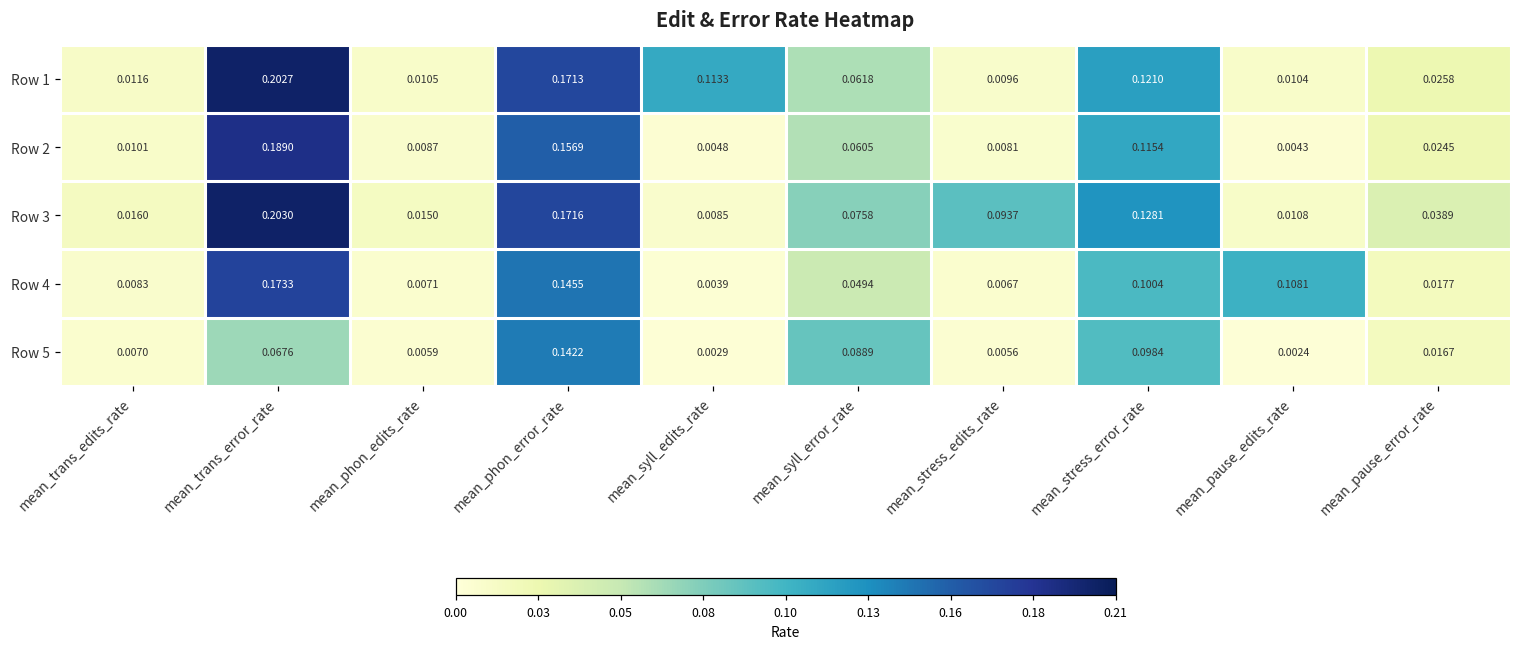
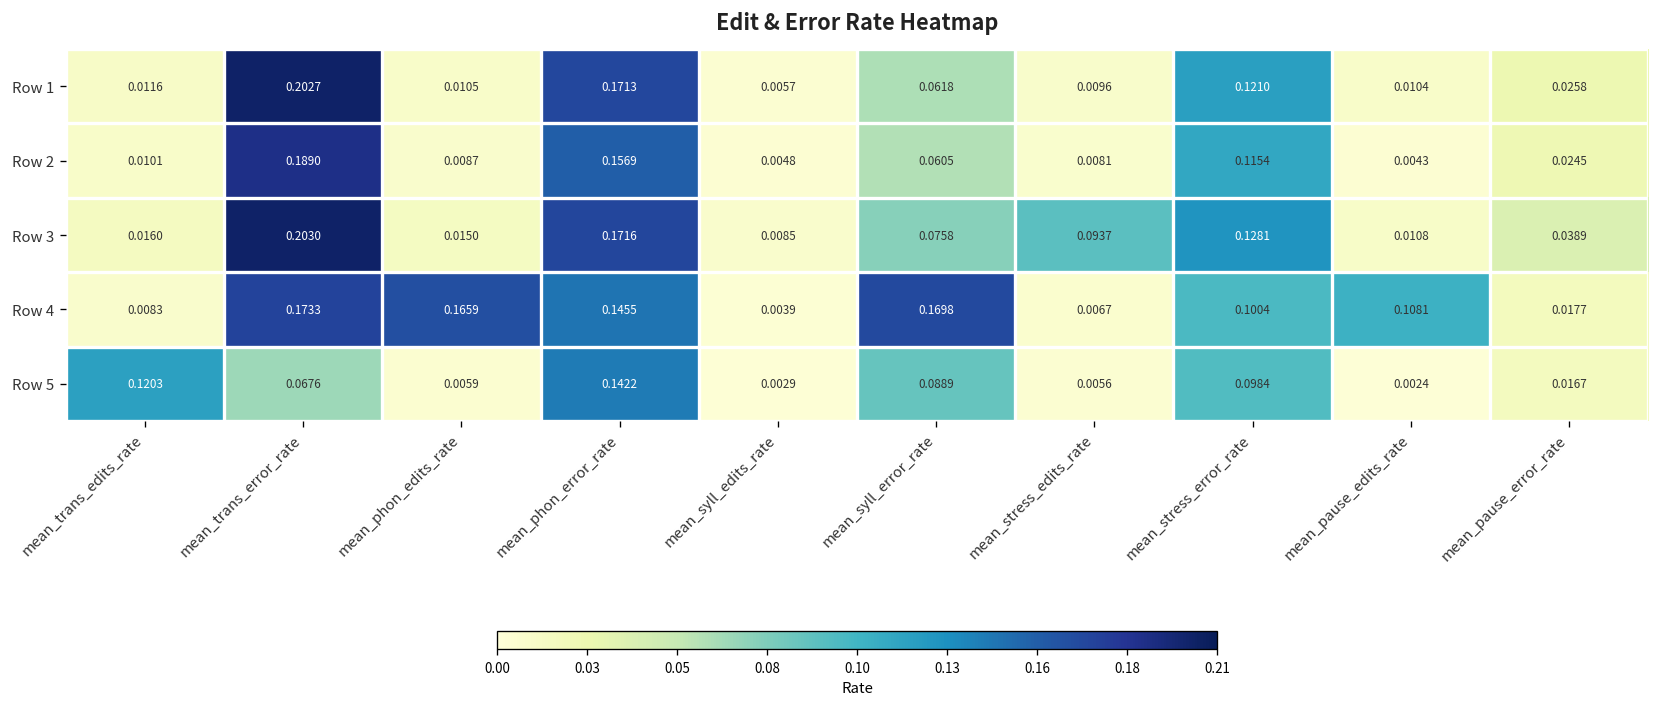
  {
    "Row 1": {
      "mean_trans_edits_rate": 0.0116,
      "mean_trans_error_rate": 0.2027,
      "mean_phon_edits_rate": 0.0105,
      "mean_phon_error_rate": 0.1713,
-     "mean_syll_edits_rate": 0.1133,
+     "mean_syll_edits_rate": 0.0057,
      "mean_syll_error_rate": 0.0618,
      "mean_stress_edits_rate": 0.0096,
      "mean_stress_error_rate": 0.1210,
      "mean_pause_edits_rate": 0.0104,
      "mean_pause_error_rate": 0.0258
    },
    "Row 2": {
      "mean_trans_edits_rate": 0.0101,
      "mean_trans_error_rate": 0.1890,
      "mean_phon_edits_rate": 0.0087,
      "mean_phon_error_rate": 0.1569,
      "mean_syll_edits_rate": 0.0048,
      "mean_syll_error_rate": 0.0605,
      "mean_stress_edits_rate": 0.0081,
      "mean_stress_error_rate": 0.1154,
      "mean_pause_edits_rate": 0.0043,
      "mean_pause_error_rate": 0.0245
    },
    "Row 3": {
      "mean_trans_edits_rate": 0.0160,
      "mean_trans_error_rate": 0.2030,
      "mean_phon_edits_rate": 0.0150,
      "mean_phon_error_rate": 0.1716,
      "mean_syll_edits_rate": 0.0085,
      "mean_syll_error_rate": 0.0758,
      "mean_stress_edits_rate": 0.0937,
      "mean_stress_error_rate": 0.1281,
      "mean_pause_edits_rate": 0.0108,
      "mean_pause_error_rate": 0.0389
    },
    "Row 4": {
      "mean_trans_edits_rate": 0.0083,
      "mean_trans_error_rate": 0.1733,
-     "mean_phon_edits_rate": 0.0071,
+     "mean_phon_edits_rate": 0.1659,
      "mean_phon_error_rate": 0.1455,
      "mean_syll_edits_rate": 0.0039,
-     "mean_syll_error_rate": 0.0494,
+     "mean_syll_error_rate": 0.1698,
      "mean_stress_edits_rate": 0.0067,
      "mean_stress_error_rate": 0.1004,
      "mean_pause_edits_rate": 0.1081,
      "mean_pause_error_rate": 0.0177
    },
    "Row 5": {
-     "mean_trans_edits_rate": 0.0070,
+     "mean_trans_edits_rate": 0.1203,
      "mean_trans_error_rate": 0.0676,
      "mean_phon_edits_rate": 0.0059,
      "mean_phon_error_rate": 0.1422,
      "mean_syll_edits_rate": 0.0029,
      "mean_syll_error_rate": 0.0889,
      "mean_stress_edits_rate": 0.0056,
      "mean_stress_error_rate": 0.0984,
      "mean_pause_edits_rate": 0.0024,
      "mean_pause_error_rate": 0.0167
    }
  }
